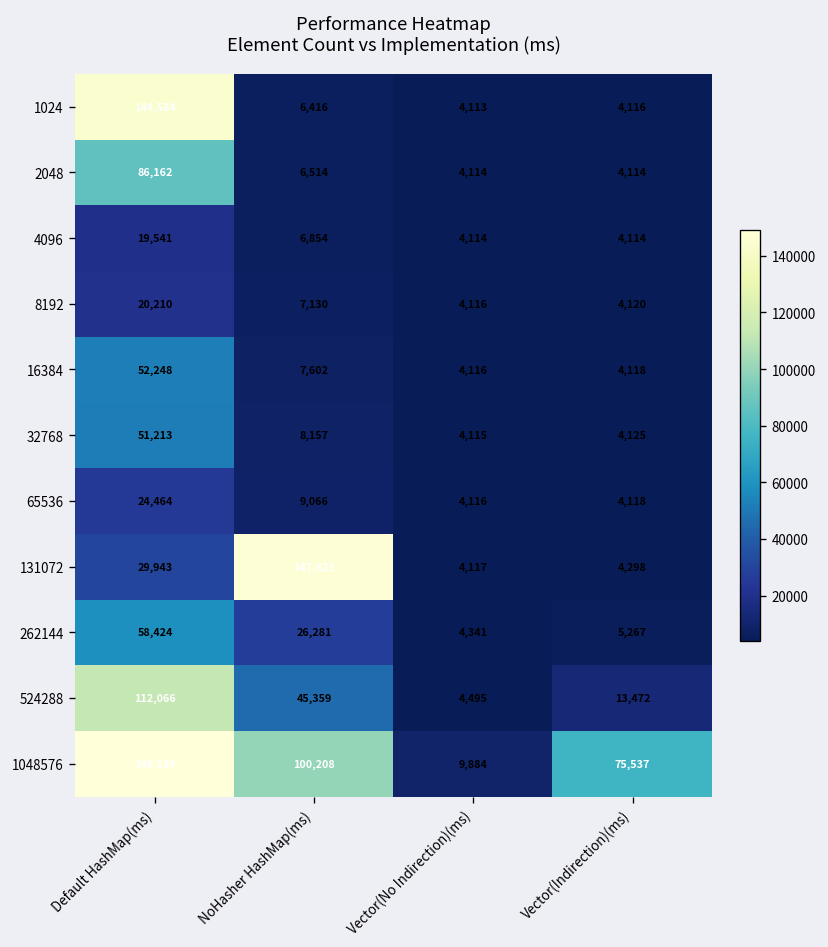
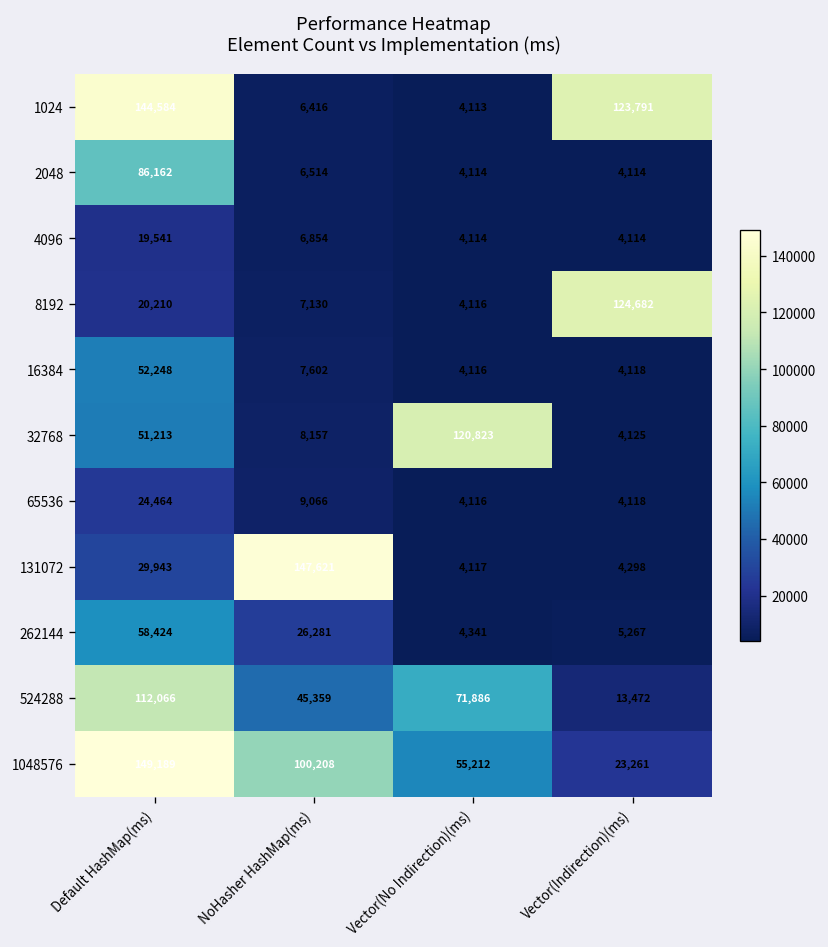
  {
    "1024": {
      "Default HashMap(ms)": "144,584",
      "NoHasher HashMap(ms)": "6,416",
      "Vector(No Indirection)(ms)": "4,113",
-     "Vector(Indirection)(ms)": "4,116"
+     "Vector(Indirection)(ms)": "123,791"
    },
    "2048": {
      "Default HashMap(ms)": "86,162",
      "NoHasher HashMap(ms)": "6,514",
      "Vector(No Indirection)(ms)": "4,114",
      "Vector(Indirection)(ms)": "4,114"
    },
    "4096": {
      "Default HashMap(ms)": "19,541",
      "NoHasher HashMap(ms)": "6,854",
      "Vector(No Indirection)(ms)": "4,114",
      "Vector(Indirection)(ms)": "4,114"
    },
    "8192": {
      "Default HashMap(ms)": "20,210",
      "NoHasher HashMap(ms)": "7,130",
      "Vector(No Indirection)(ms)": "4,116",
-     "Vector(Indirection)(ms)": "4,120"
+     "Vector(Indirection)(ms)": "124,682"
    },
    "16384": {
      "Default HashMap(ms)": "52,248",
      "NoHasher HashMap(ms)": "7,602",
      "Vector(No Indirection)(ms)": "4,116",
      "Vector(Indirection)(ms)": "4,118"
    },
    "32768": {
      "Default HashMap(ms)": "51,213",
      "NoHasher HashMap(ms)": "8,157",
-     "Vector(No Indirection)(ms)": "4,115",
+     "Vector(No Indirection)(ms)": "120,823",
      "Vector(Indirection)(ms)": "4,125"
    },
    "65536": {
      "Default HashMap(ms)": "24,464",
      "NoHasher HashMap(ms)": "9,066",
      "Vector(No Indirection)(ms)": "4,116",
      "Vector(Indirection)(ms)": "4,118"
    },
    "131072": {
      "Default HashMap(ms)": "29,943",
      "Vector(No Indirection)(ms)": "4,117",
      "Vector(Indirection)(ms)": "4,298"
    },
    "262144": {
      "Default HashMap(ms)": "58,424",
      "NoHasher HashMap(ms)": "26,281",
      "Vector(No Indirection)(ms)": "4,341",
      "Vector(Indirection)(ms)": "5,267"
    },
    "524288": {
      "Default HashMap(ms)": "112,066",
      "NoHasher HashMap(ms)": "45,359",
-     "Vector(No Indirection)(ms)": "4,495",
+     "Vector(No Indirection)(ms)": "71,886",
      "Vector(Indirection)(ms)": "13,472"
    },
    "1048576": {
      "NoHasher HashMap(ms)": "100,208",
-     "Vector(No Indirection)(ms)": "9,884",
-     "Vector(Indirection)(ms)": "75,537"
+     "Vector(No Indirection)(ms)": "55,212",
+     "Vector(Indirection)(ms)": "23,261"
    }
  }
